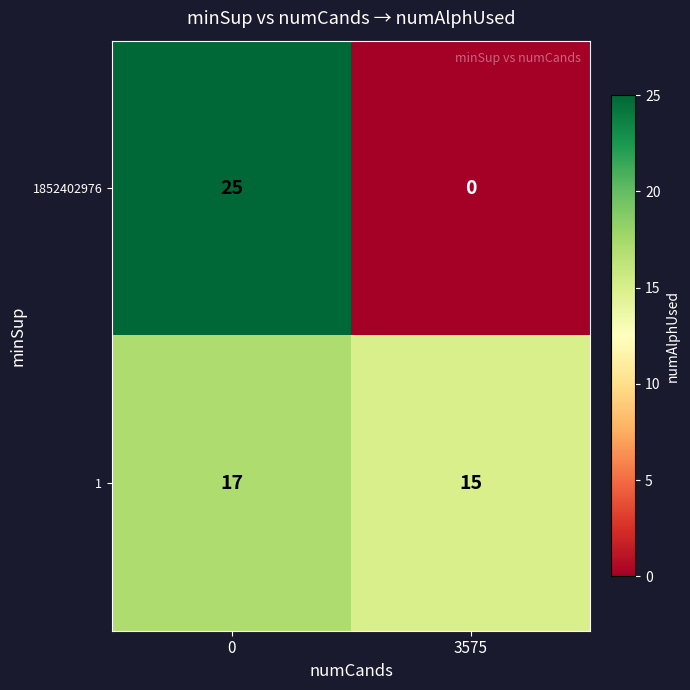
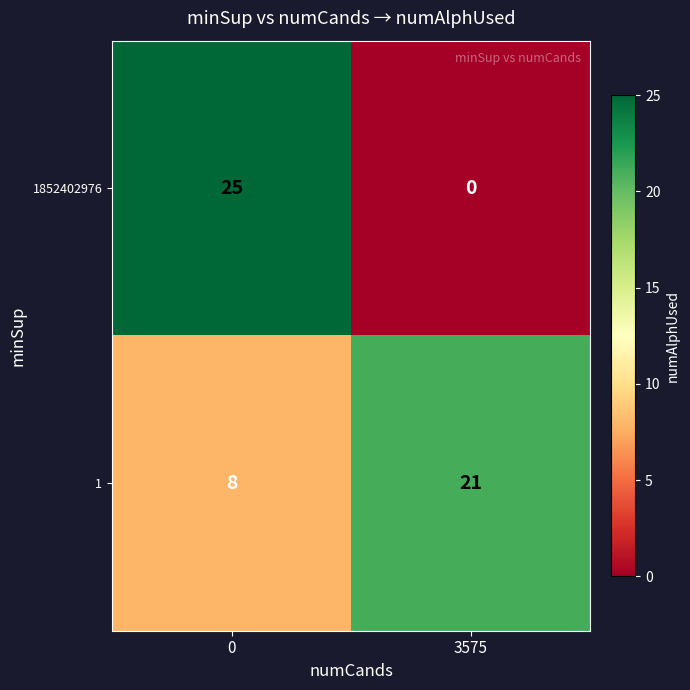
  {
    "1852402976": {
      "0": 25
    },
    "1": {
-     "0": 17,
-     "3575": 15
+     "0": 8,
+     "3575": 21
    }
  }
